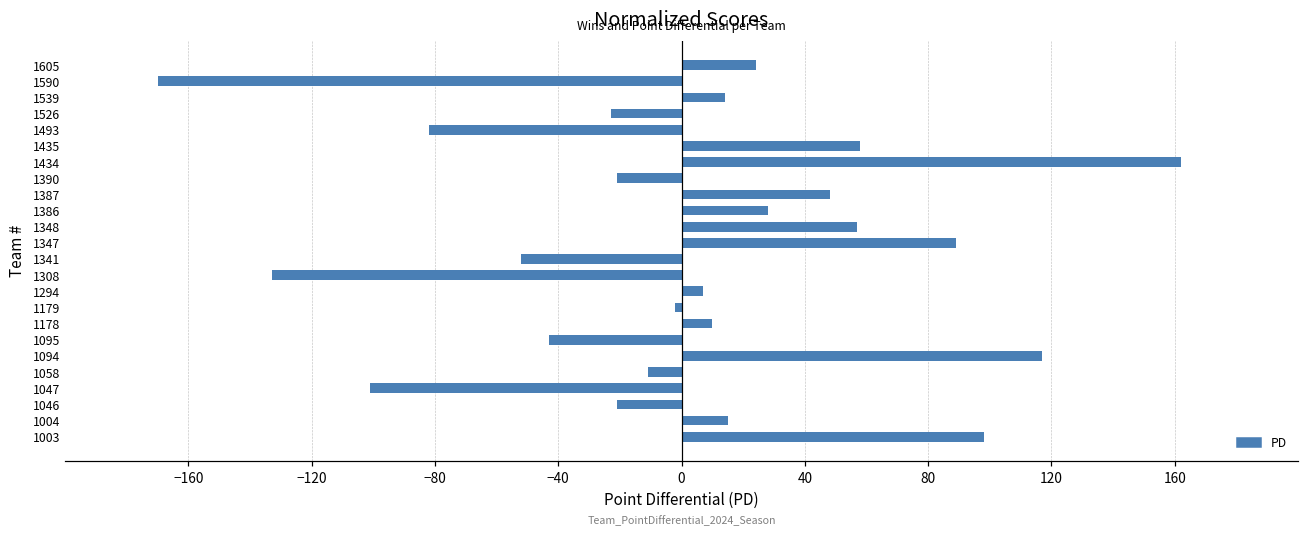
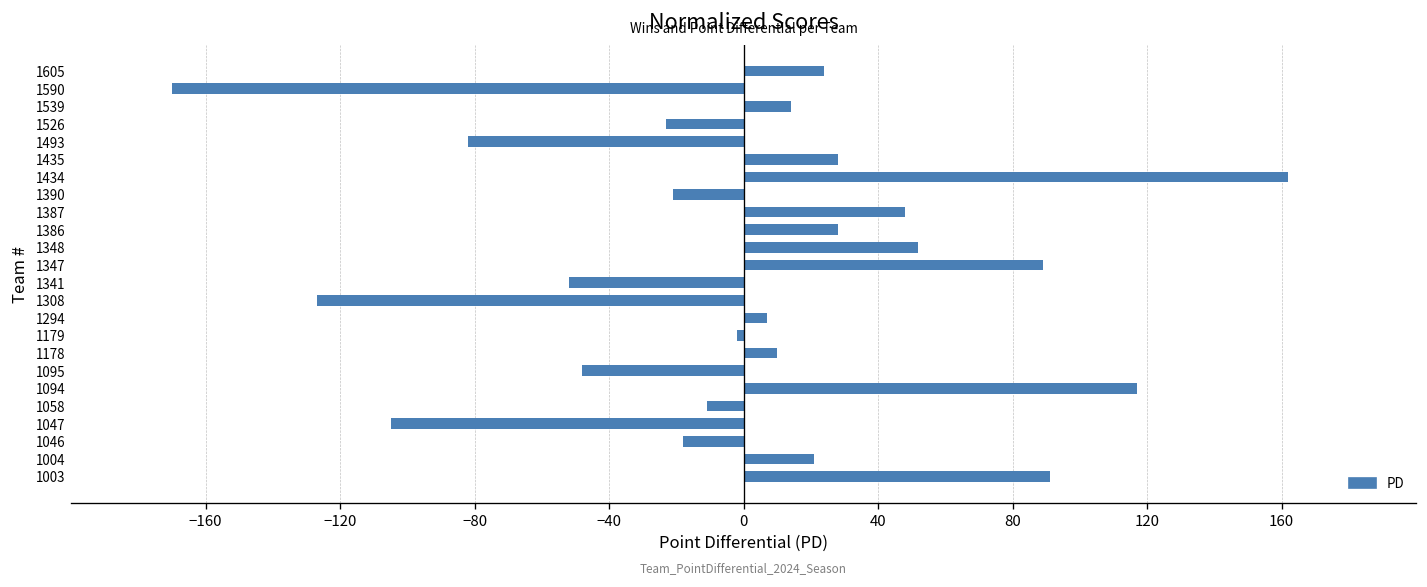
  {
    "1605": 24,
    "1590": -170,
    "1539": 14,
    "1526": -23,
    "1493": -82,
-   "1435": 58,
+   "1435": 28,
    "1434": 162,
    "1390": -21,
    "1387": 48,
    "1386": 28,
-   "1348": 57,
+   "1348": 52,
    "1347": 89,
    "1341": -52,
-   "1308": -133,
+   "1308": -127,
    "1294": 7,
    "1179": -2,
    "1178": 10,
-   "1095": -43,
+   "1095": -48,
    "1094": 117,
    "1058": -11,
-   "1047": -101,
-   "1046": -21,
-   "1004": 15,
-   "1003": 98
+   "1047": -105,
+   "1046": -18,
+   "1004": 21,
+   "1003": 91
  }
